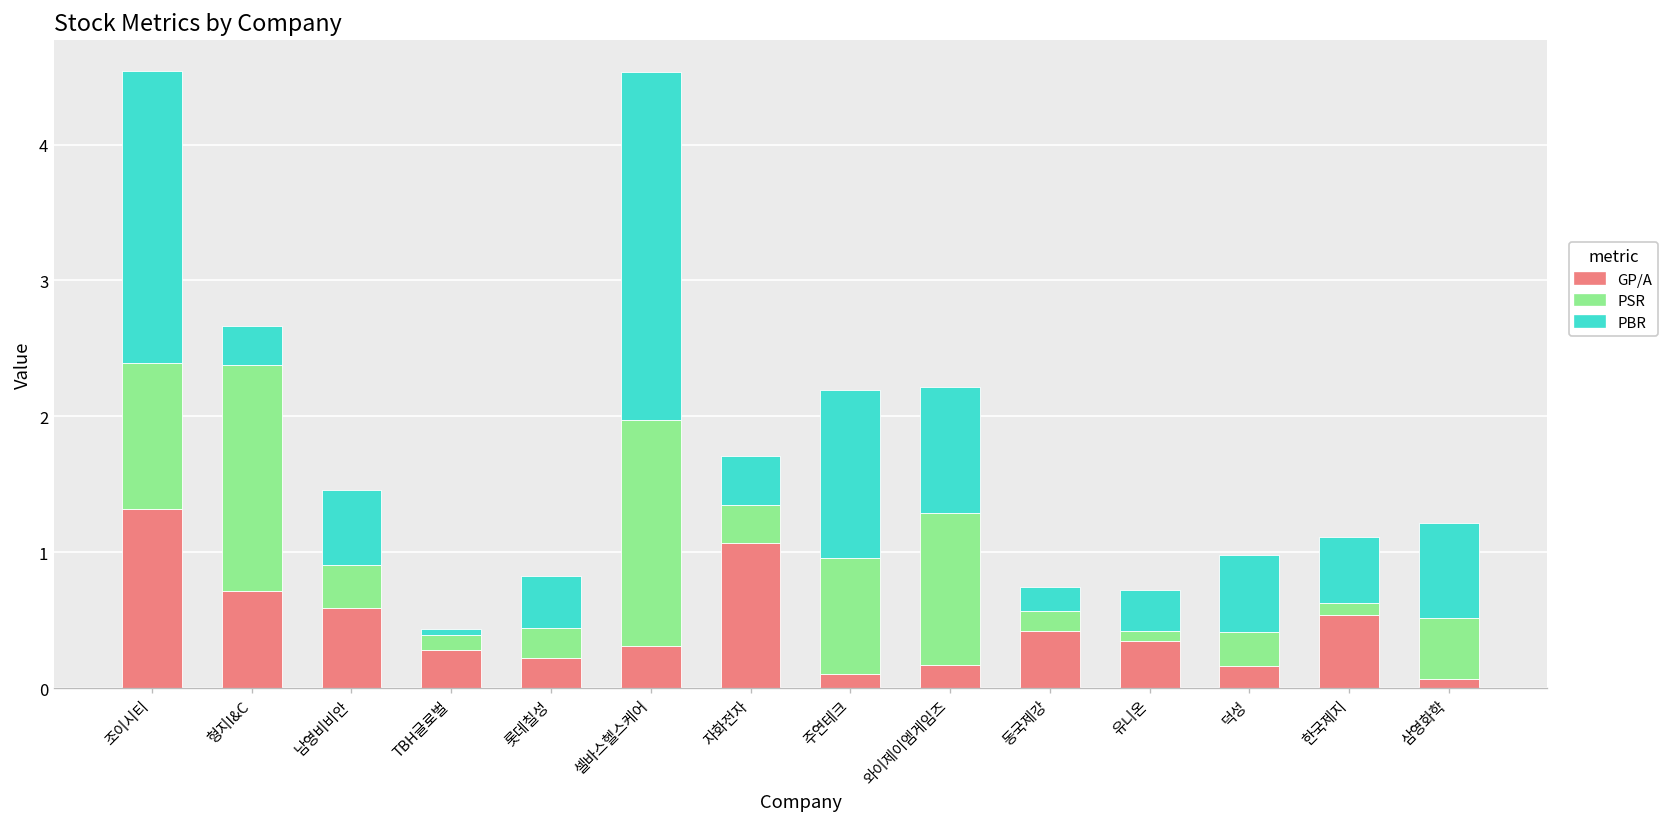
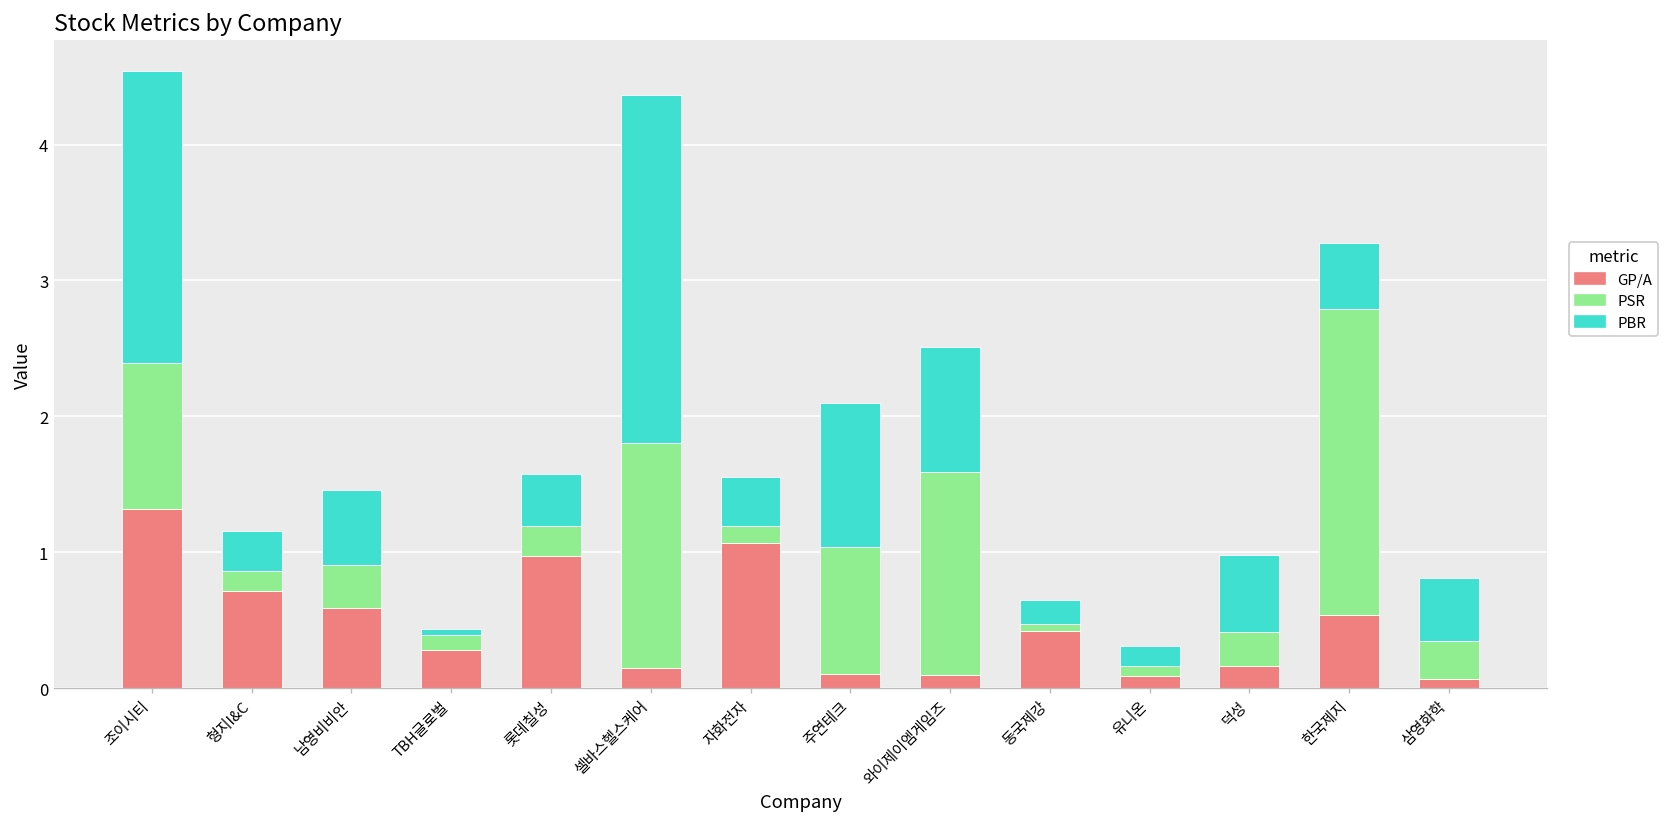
  {
    "GP/A": {
      "조이시티": 1.32,
      "형지I&C": 0.71,
      "남영비비안": 0.59,
      "TBH글로벌": 0.28,
-     "롯데칠성": 0.22,
-     "셀바스헬스케어": 0.31,
+     "롯데칠성": 0.97,
+     "셀바스헬스케어": 0.14,
      "자화전자": 1.06,
      "주연테크": 0.10,
-     "와이제이엠게임즈": 0.17,
+     "와이제이엠게임즈": 0.09,
      "동국제강": 0.42,
-     "유니온": 0.34,
+     "유니온": 0.09,
      "덕성": 0.16,
      "한국제지": 0.54,
      "삼영화학": 0.07
    },
    "PSR": {
      "조이시티": 1.07,
-     "형지I&C": 1.66,
+     "형지I&C": 0.15,
      "남영비비안": 0.32,
      "TBH글로벌": 0.11,
      "롯데칠성": 0.22,
      "셀바스헬스케어": 1.66,
-     "자화전자": 0.28,
-     "주연테크": 0.85,
-     "와이제이엠게임즈": 1.12,
-     "동국제강": 0.15,
+     "자화전자": 0.13,
+     "주연테크": 0.93,
+     "와이제이엠게임즈": 1.49,
+     "동국제강": 0.06,
      "유니온": 0.07,
      "덕성": 0.25,
-     "한국제지": 0.09,
-     "삼영화학": 0.45
+     "한국제지": 2.25,
+     "삼영화학": 0.28
    },
    "PBR": {
      "조이시티": 2.15,
      "형지I&C": 0.29,
      "남영비비안": 0.55,
      "TBH글로벌": 0.05,
      "롯데칠성": 0.38,
      "셀바스헬스케어": 2.56,
      "자화전자": 0.36,
-     "주연테크": 1.24,
+     "주연테크": 1.07,
      "와이제이엠게임즈": 0.92,
      "동국제강": 0.17,
-     "유니온": 0.30,
+     "유니온": 0.15,
      "덕성": 0.57,
      "한국제지": 0.49,
-     "삼영화학": 0.70
+     "삼영화학": 0.46
    }
  }
